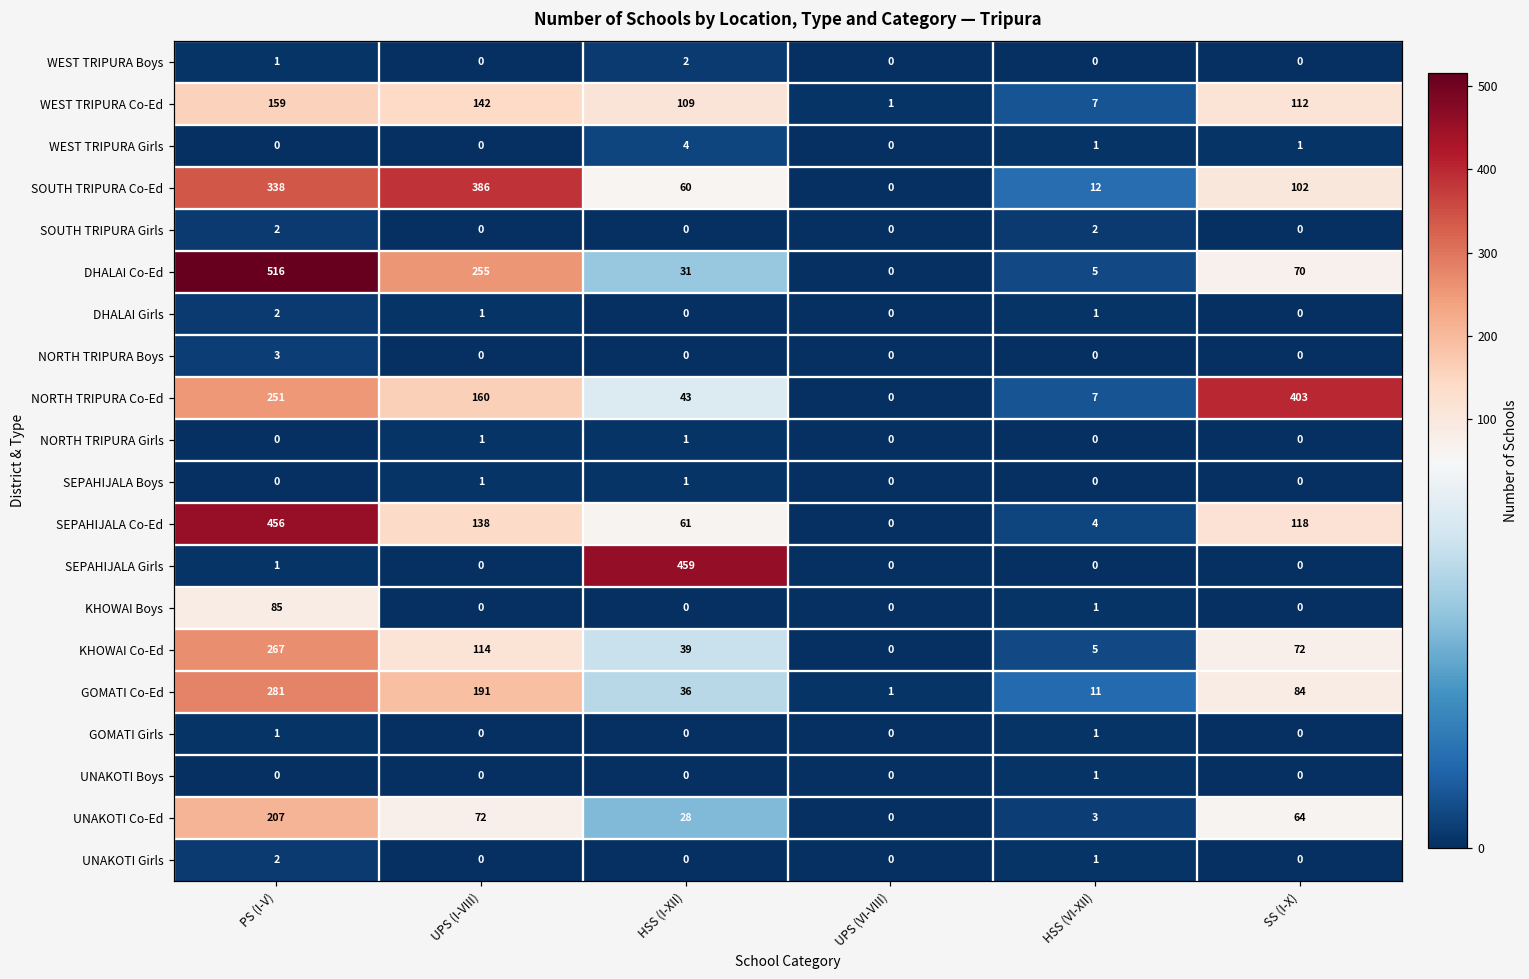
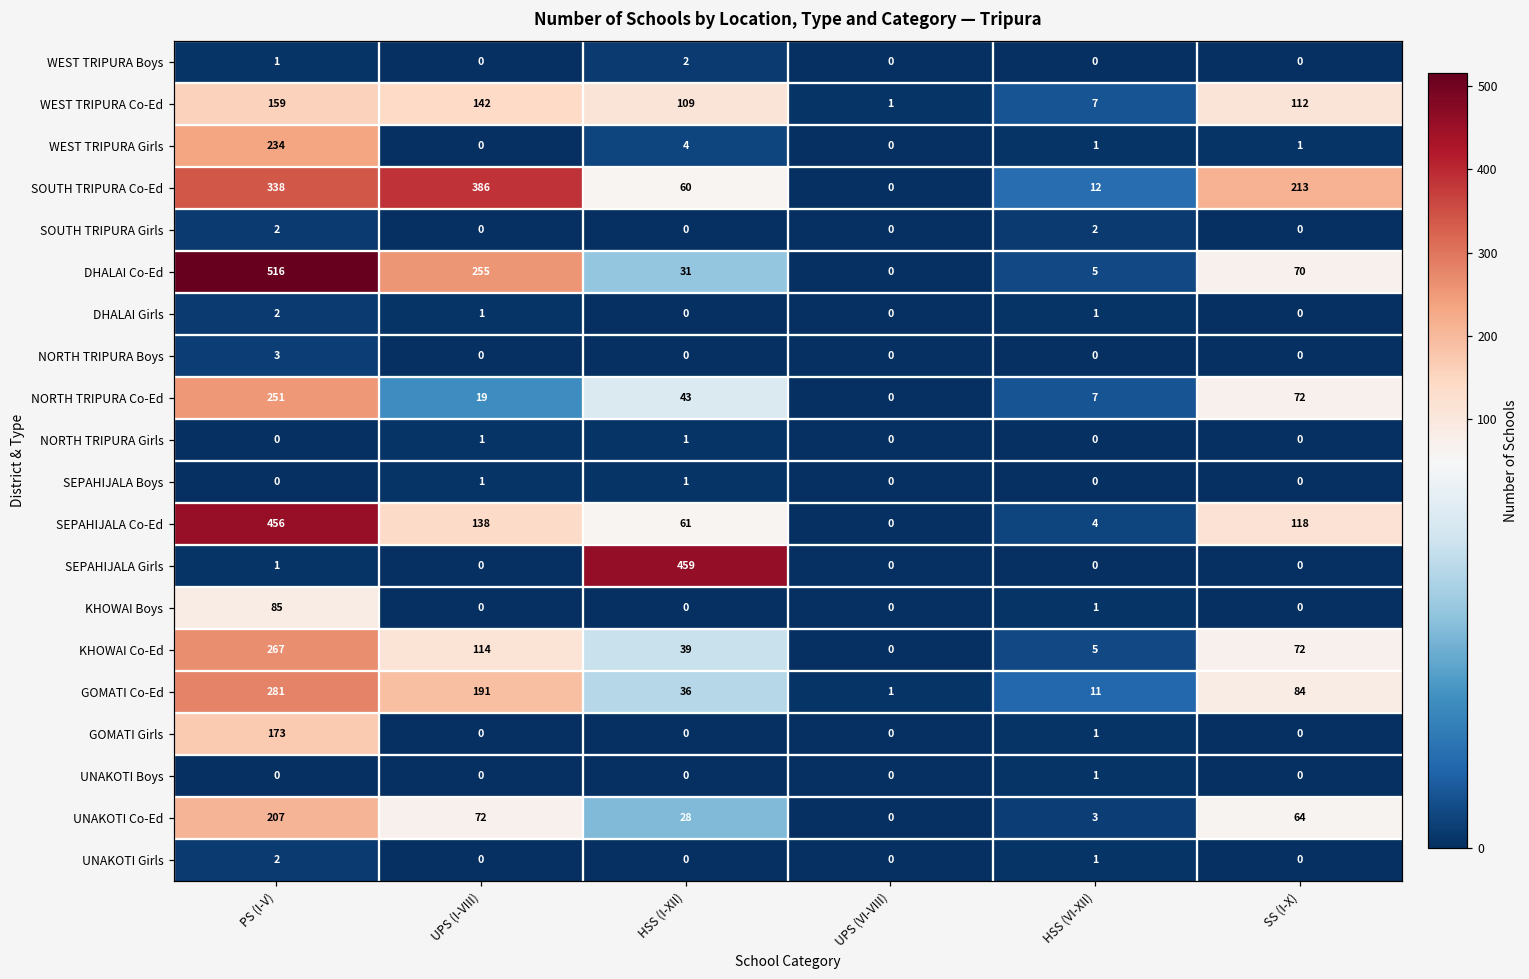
  {
    "WEST TRIPURA Boys": {
      "PS (I-V)": 1,
      "UPS (I-VIII)": 0,
      "HSS (I-XII)": 2,
      "UPS (VI-VIII)": 0,
      "HSS (VI-XII)": 0,
      "SS (I-X)": 0
    },
    "WEST TRIPURA Co-Ed": {
      "PS (I-V)": 159,
      "UPS (I-VIII)": 142,
      "HSS (I-XII)": 109,
      "UPS (VI-VIII)": 1,
      "HSS (VI-XII)": 7,
      "SS (I-X)": 112
    },
    "WEST TRIPURA Girls": {
-     "PS (I-V)": 0,
+     "PS (I-V)": 234,
      "UPS (I-VIII)": 0,
      "HSS (I-XII)": 4,
      "UPS (VI-VIII)": 0,
      "HSS (VI-XII)": 1,
      "SS (I-X)": 1
    },
    "SOUTH TRIPURA Co-Ed": {
      "PS (I-V)": 338,
      "UPS (I-VIII)": 386,
      "HSS (I-XII)": 60,
      "UPS (VI-VIII)": 0,
      "HSS (VI-XII)": 12,
-     "SS (I-X)": 102
+     "SS (I-X)": 213
    },
    "SOUTH TRIPURA Girls": {
      "PS (I-V)": 2,
      "UPS (I-VIII)": 0,
      "HSS (I-XII)": 0,
      "UPS (VI-VIII)": 0,
      "HSS (VI-XII)": 2,
      "SS (I-X)": 0
    },
    "DHALAI Co-Ed": {
      "PS (I-V)": 516,
      "UPS (I-VIII)": 255,
      "HSS (I-XII)": 31,
      "UPS (VI-VIII)": 0,
      "HSS (VI-XII)": 5,
      "SS (I-X)": 70
    },
    "DHALAI Girls": {
      "PS (I-V)": 2,
      "UPS (I-VIII)": 1,
      "HSS (I-XII)": 0,
      "UPS (VI-VIII)": 0,
      "HSS (VI-XII)": 1,
      "SS (I-X)": 0
    },
    "NORTH TRIPURA Boys": {
      "PS (I-V)": 3,
      "UPS (I-VIII)": 0,
      "HSS (I-XII)": 0,
      "UPS (VI-VIII)": 0,
      "HSS (VI-XII)": 0,
      "SS (I-X)": 0
    },
    "NORTH TRIPURA Co-Ed": {
      "PS (I-V)": 251,
-     "UPS (I-VIII)": 160,
+     "UPS (I-VIII)": 19,
      "HSS (I-XII)": 43,
      "UPS (VI-VIII)": 0,
      "HSS (VI-XII)": 7,
-     "SS (I-X)": 403
+     "SS (I-X)": 72
    },
    "NORTH TRIPURA Girls": {
      "PS (I-V)": 0,
      "UPS (I-VIII)": 1,
      "HSS (I-XII)": 1,
      "UPS (VI-VIII)": 0,
      "HSS (VI-XII)": 0,
      "SS (I-X)": 0
    },
    "SEPAHIJALA Boys": {
      "PS (I-V)": 0,
      "UPS (I-VIII)": 1,
      "HSS (I-XII)": 1,
      "UPS (VI-VIII)": 0,
      "HSS (VI-XII)": 0,
      "SS (I-X)": 0
    },
    "SEPAHIJALA Co-Ed": {
      "PS (I-V)": 456,
      "UPS (I-VIII)": 138,
      "HSS (I-XII)": 61,
      "UPS (VI-VIII)": 0,
      "HSS (VI-XII)": 4,
      "SS (I-X)": 118
    },
    "SEPAHIJALA Girls": {
      "PS (I-V)": 1,
      "UPS (I-VIII)": 0,
      "HSS (I-XII)": 459,
      "UPS (VI-VIII)": 0,
      "HSS (VI-XII)": 0,
      "SS (I-X)": 0
    },
    "KHOWAI Boys": {
      "PS (I-V)": 85,
      "UPS (I-VIII)": 0,
      "HSS (I-XII)": 0,
      "UPS (VI-VIII)": 0,
      "HSS (VI-XII)": 1,
      "SS (I-X)": 0
    },
    "KHOWAI Co-Ed": {
      "PS (I-V)": 267,
      "UPS (I-VIII)": 114,
      "HSS (I-XII)": 39,
      "UPS (VI-VIII)": 0,
      "HSS (VI-XII)": 5,
      "SS (I-X)": 72
    },
    "GOMATI Co-Ed": {
      "PS (I-V)": 281,
      "UPS (I-VIII)": 191,
      "HSS (I-XII)": 36,
      "UPS (VI-VIII)": 1,
      "HSS (VI-XII)": 11,
      "SS (I-X)": 84
    },
    "GOMATI Girls": {
-     "PS (I-V)": 1,
+     "PS (I-V)": 173,
      "UPS (I-VIII)": 0,
      "HSS (I-XII)": 0,
      "UPS (VI-VIII)": 0,
      "HSS (VI-XII)": 1,
      "SS (I-X)": 0
    },
    "UNAKOTI Boys": {
      "PS (I-V)": 0,
      "UPS (I-VIII)": 0,
      "HSS (I-XII)": 0,
      "UPS (VI-VIII)": 0,
      "HSS (VI-XII)": 1,
      "SS (I-X)": 0
    },
    "UNAKOTI Co-Ed": {
      "PS (I-V)": 207,
      "UPS (I-VIII)": 72,
      "HSS (I-XII)": 28,
      "UPS (VI-VIII)": 0,
      "HSS (VI-XII)": 3,
      "SS (I-X)": 64
    },
    "UNAKOTI Girls": {
      "PS (I-V)": 2,
      "UPS (I-VIII)": 0,
      "HSS (I-XII)": 0,
      "UPS (VI-VIII)": 0,
      "HSS (VI-XII)": 1,
      "SS (I-X)": 0
    }
  }
